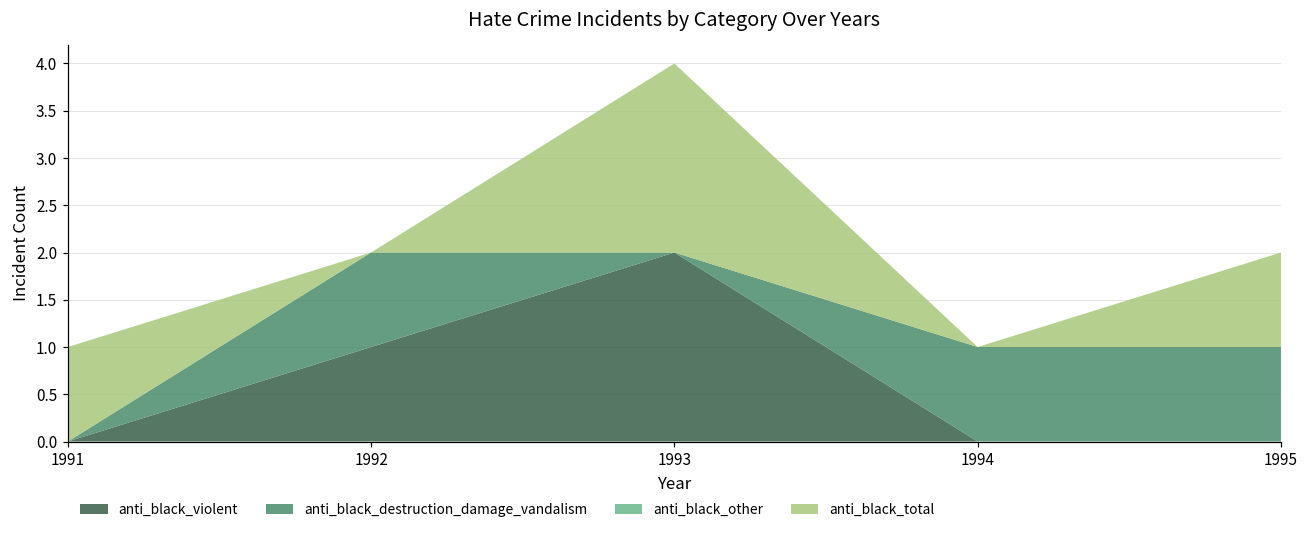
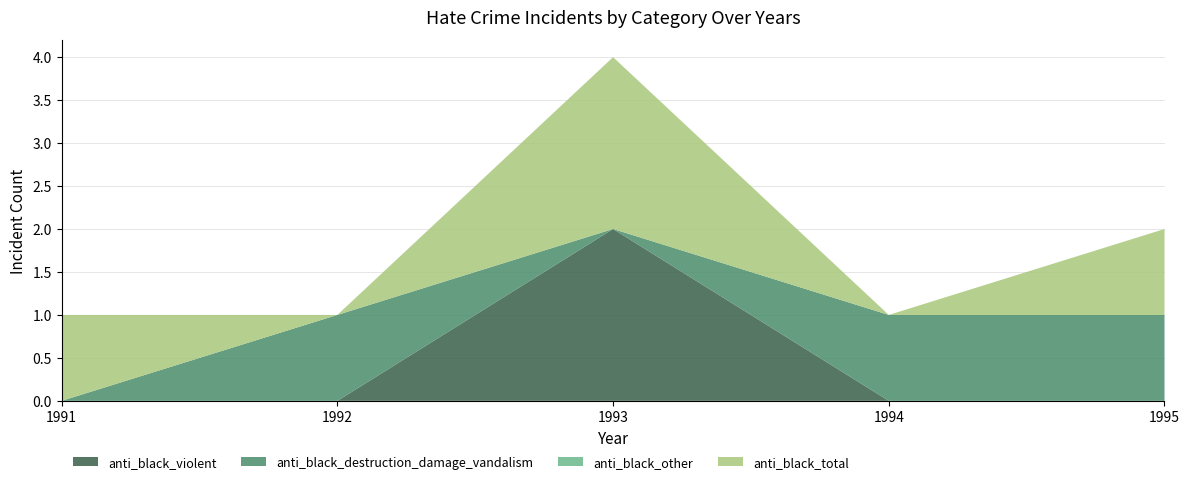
  {
    "anti_black_violent": {
-     "1992": 1,
+     "1992": 0,
      "1994": 0,
      "1995": 0
    },
    "anti_black_total": {
      "1991": 1,
      "1993": 2,
      "1995": 1
    }
  }
